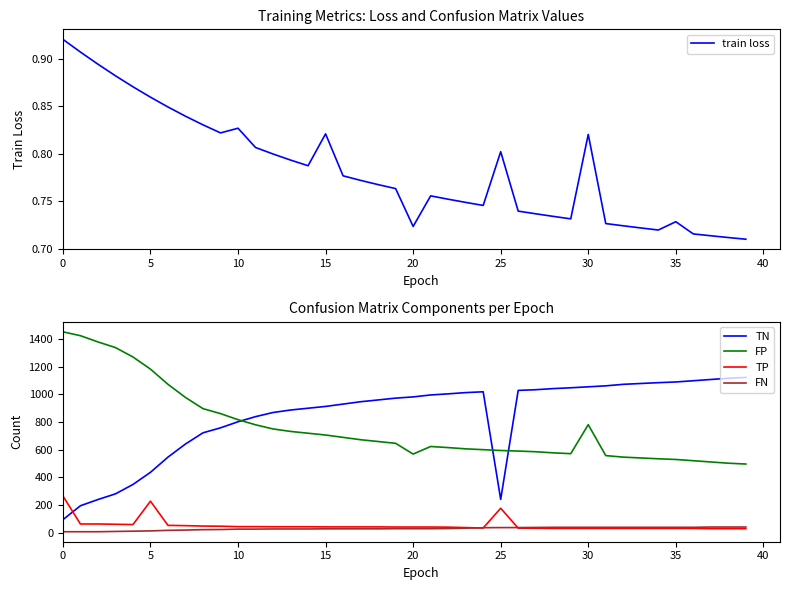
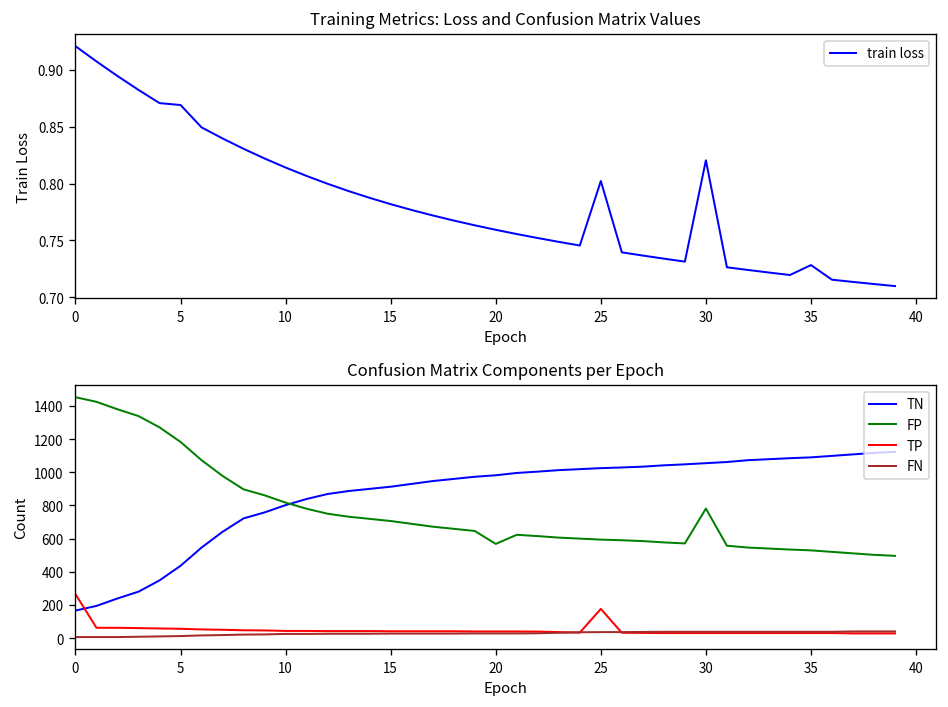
  {
    "Training Metrics: Loss and Confusion Matrix Values": {
      "0": 0.92,
-     "5": 0.86,
-     "10": 0.83,
-     "15": 0.82,
-     "20": 0.72,
+     "5": 0.87,
+     "10": 0.81,
+     "15": 0.78,
+     "20": 0.76,
      "25": 0.80,
      "30": 0.82,
      "35": 0.73
    },
    "Confusion Matrix Components per Epoch": {
      "TN": {
-       "0": 90,
+       "0": 170,
        "5": 440,
        "15": 910,
        "20": 980,
-       "25": 240,
+       "25": 1030,
        "30": 1060,
        "35": 1090
      },
      "FP": {
        "0": 1450,
        "5": 1180,
        "15": 710,
        "20": 570,
        "25": 590,
        "30": 780,
        "35": 530
      },
      "TP": {
        "0": 270,
-       "5": 230,
+       "5": 60,
        "25": 180
      },
      "FN": {
        "0": 10,
        "5": 10,
        "25": 40
      }
    }
  }
